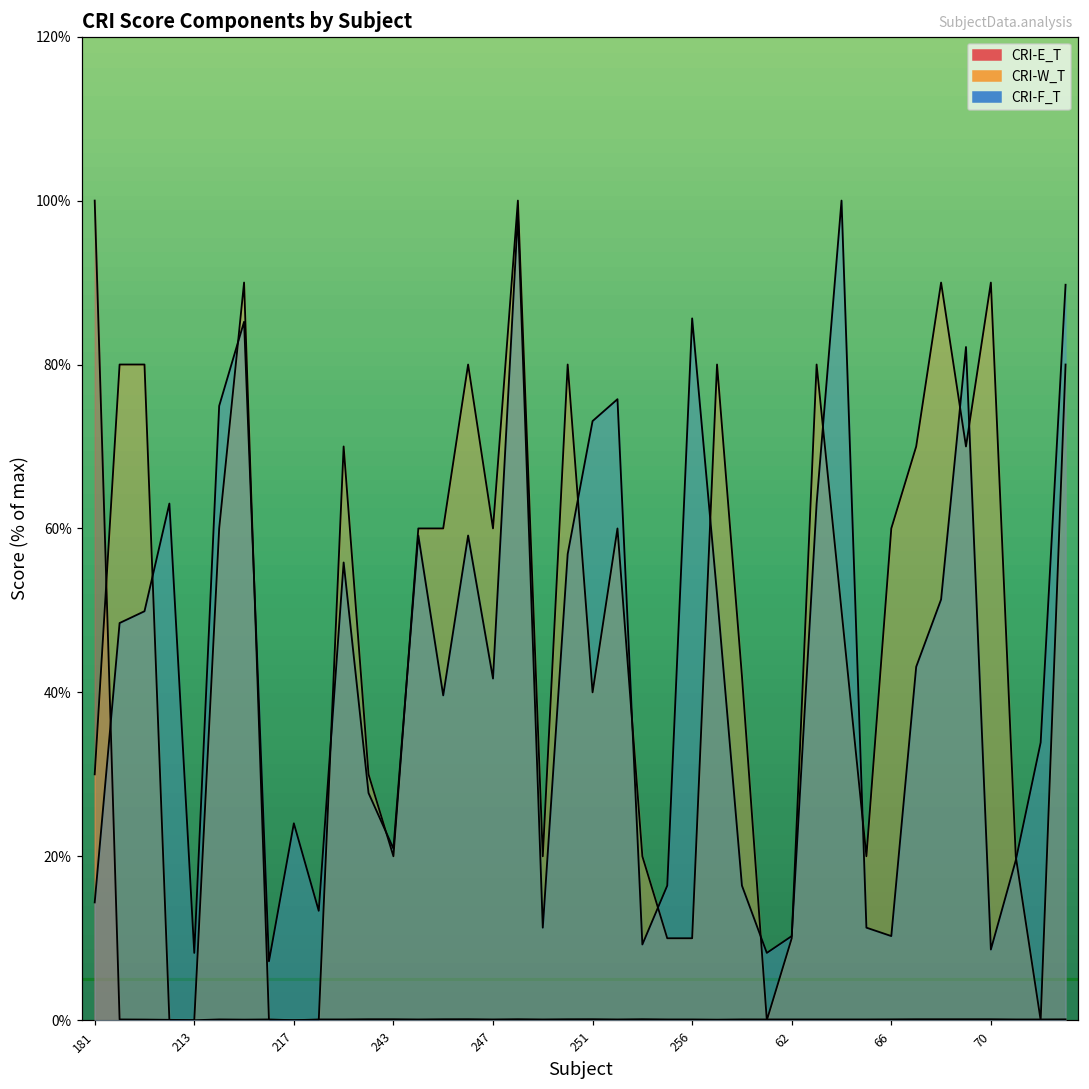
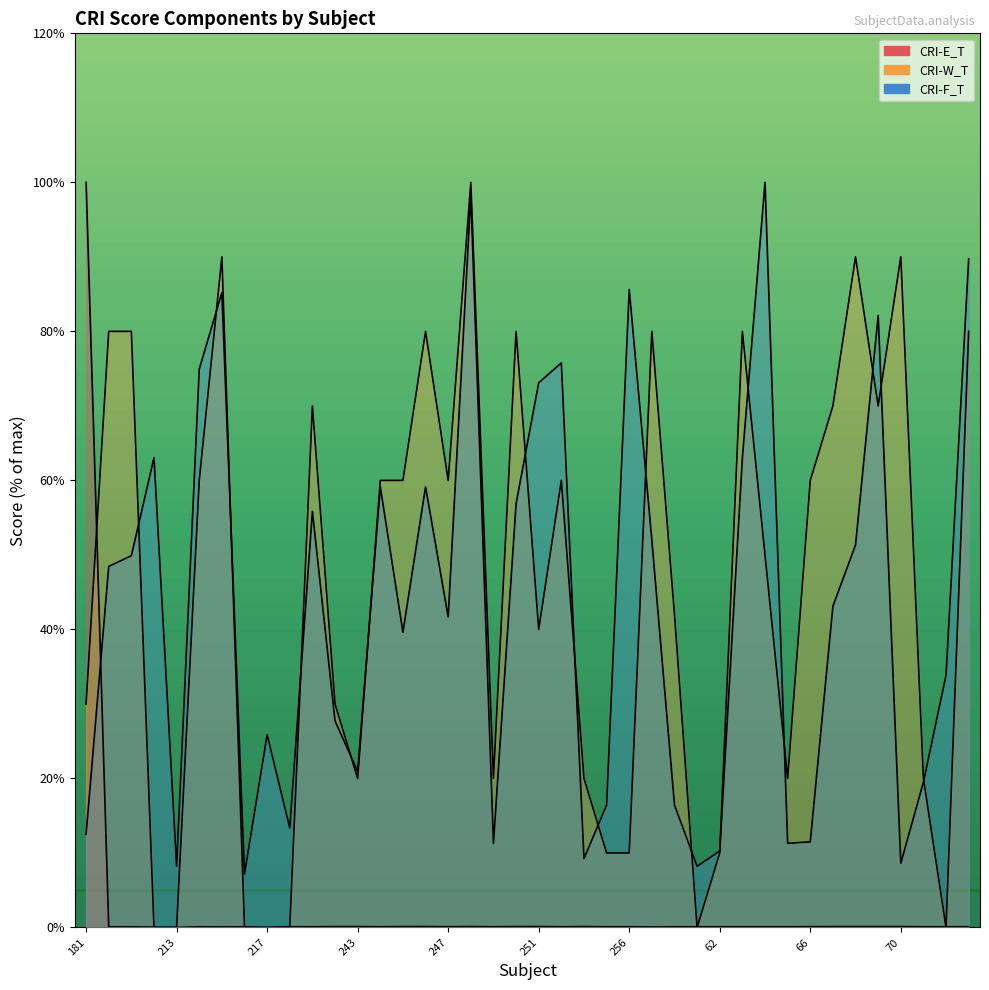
  {
    "CRI-F_T": {
-     "181": "14%",
+     "181": "13%",
      "213": "8%",
-     "217": "24%",
+     "217": "26%",
      "243": "21%",
      "247": "42%",
      "251": "73%",
      "256": "86%",
-     "66": "10%",
+     "66": "11%",
      "70": "9%"
    }
  }
